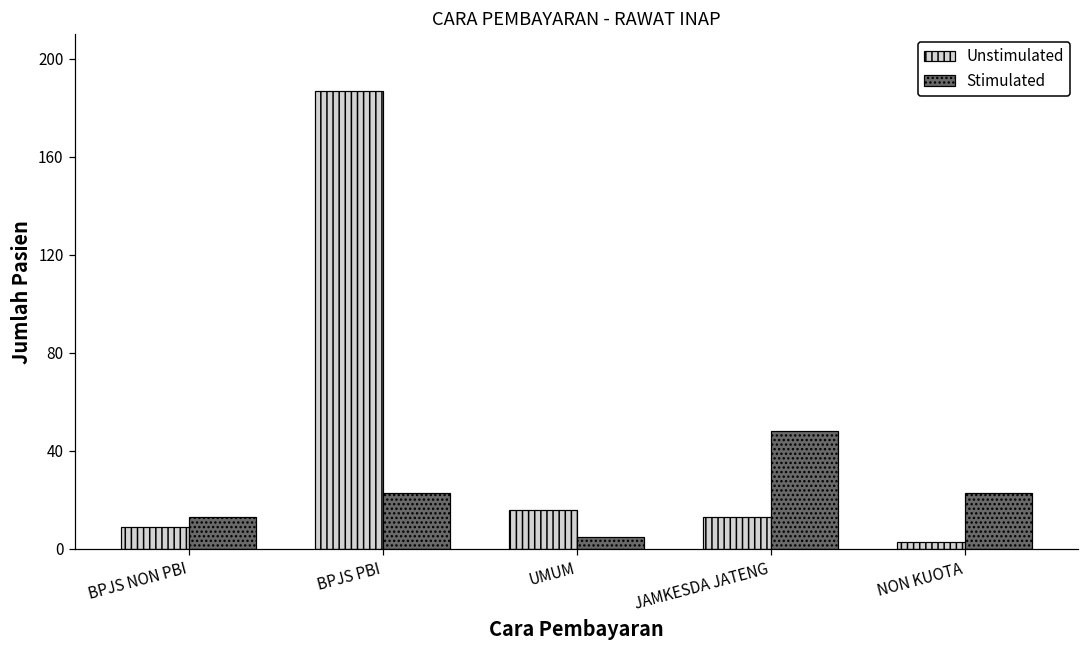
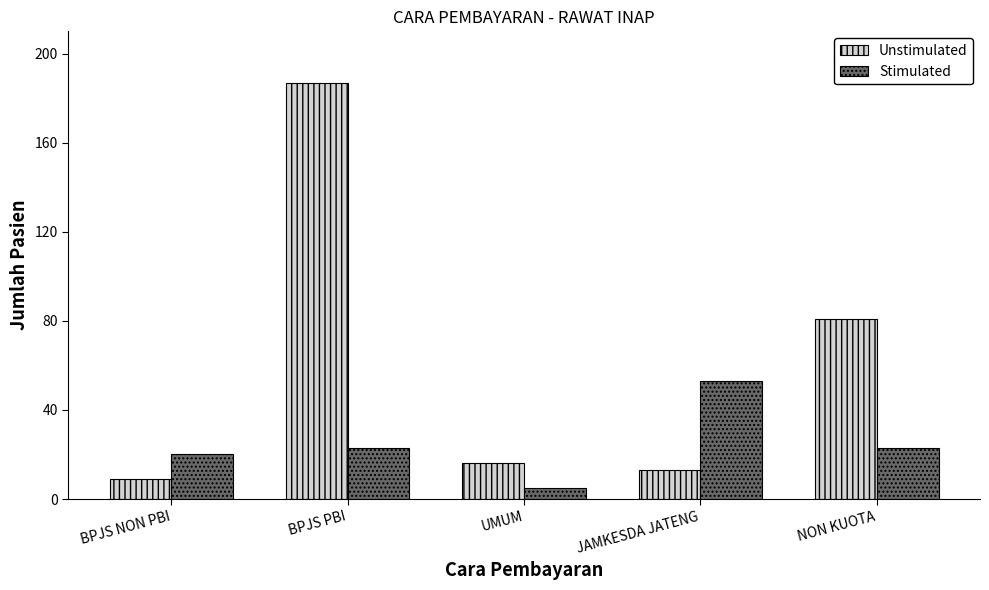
  {
    "Unstimulated": {
      "BPJS NON PBI": 9,
      "BPJS PBI": 187,
      "UMUM": 16,
      "JAMKESDA JATENG": 13,
-     "NON KUOTA": 3
+     "NON KUOTA": 81
    },
    "Stimulated": {
-     "BPJS NON PBI": 13,
+     "BPJS NON PBI": 20,
      "BPJS PBI": 23,
      "UMUM": 5,
-     "JAMKESDA JATENG": 48,
+     "JAMKESDA JATENG": 53,
      "NON KUOTA": 23
    }
  }
